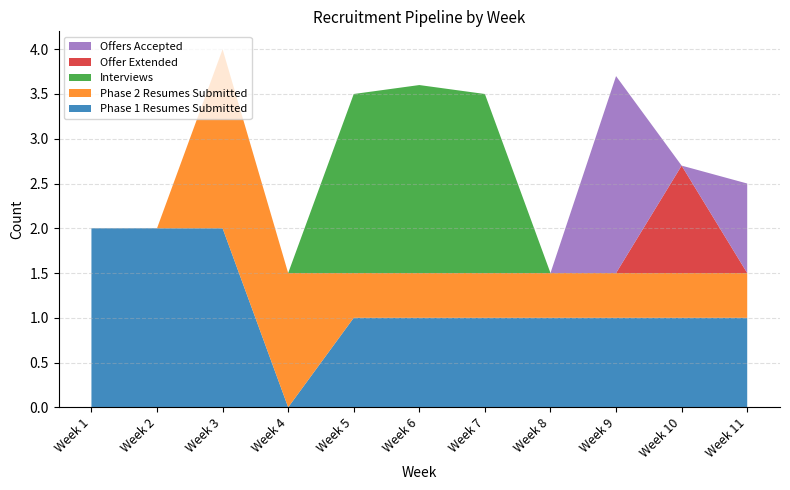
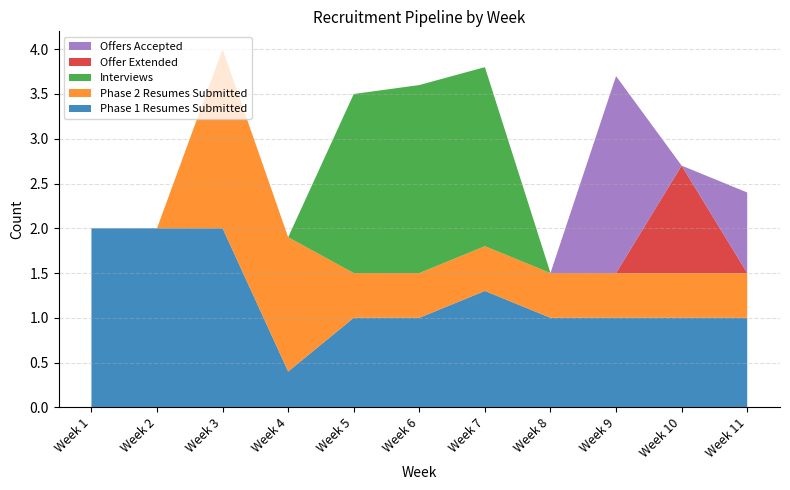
  {
    "Phase 1 Resumes Submitted": {
      "Week 3": 2.0,
-     "Week 4": 0.0,
+     "Week 4": 0.4,
      "Week 5": 1.0,
      "Week 6": 1.0,
-     "Week 7": 1.0,
+     "Week 7": 1.3,
      "Week 8": 1.0,
      "Week 9": 1.0,
      "Week 10": 1.0,
      "Week 11": 1.0
    },
    "Phase 2 Resumes Submitted": {
      "Week 5": 0.5,
      "Week 6": 0.5,
      "Week 7": 0.5
    },
    "Offers Accepted": {
      "Week 9": 2.2,
-     "Week 11": 1.0
+     "Week 11": 0.9
    }
  }
